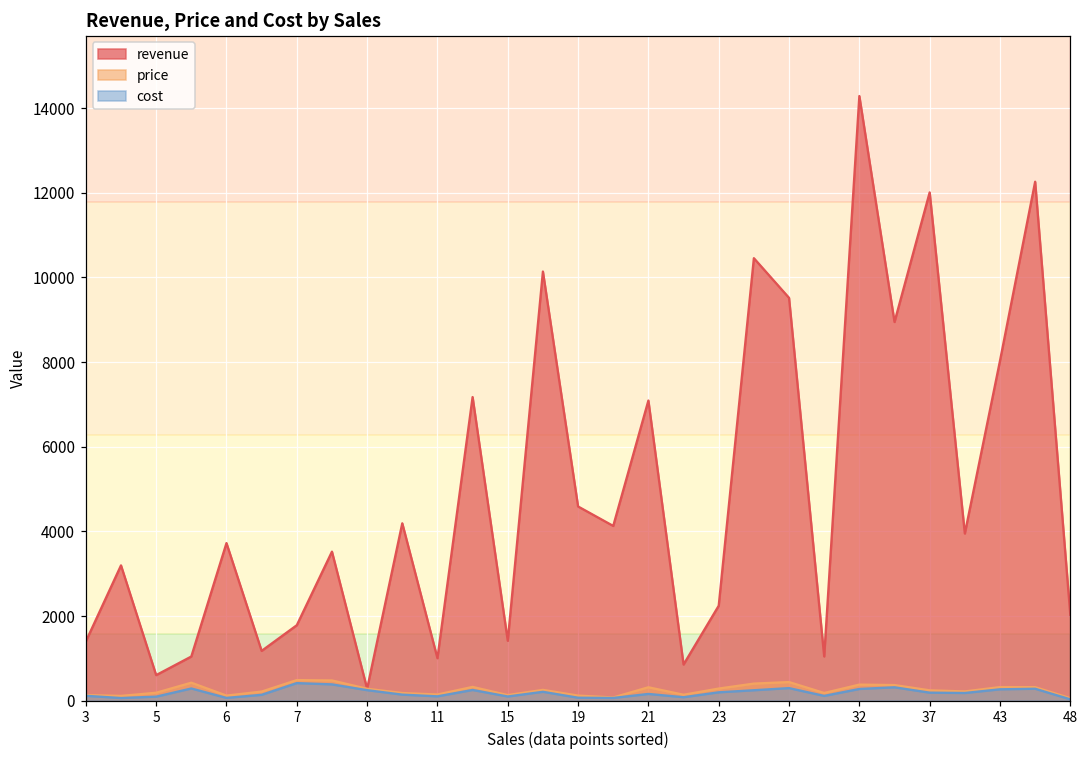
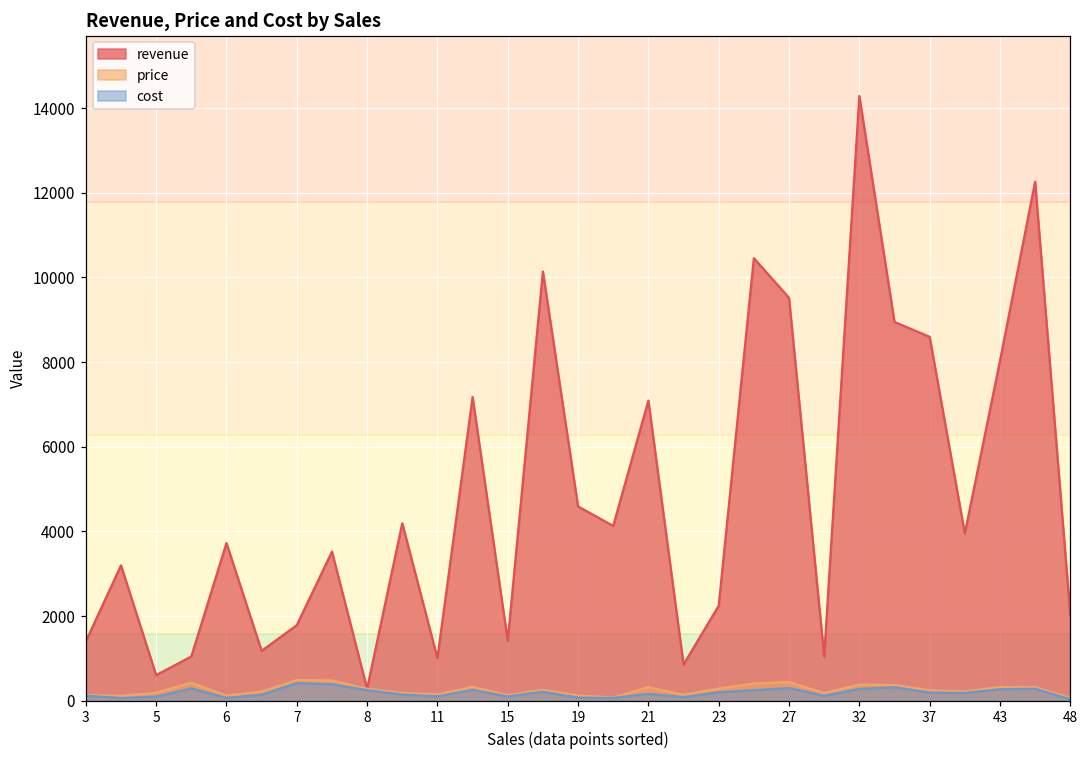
  {
    "revenue": {
      "6": 3700,
      "32": 14300,
-     "37": 12000,
+     "37": 8600,
      "43": 8000,
      "48": 2000
    },
    "price": {
      "32": 400
    },
    "cost": {
      "32": 300
    }
  }
